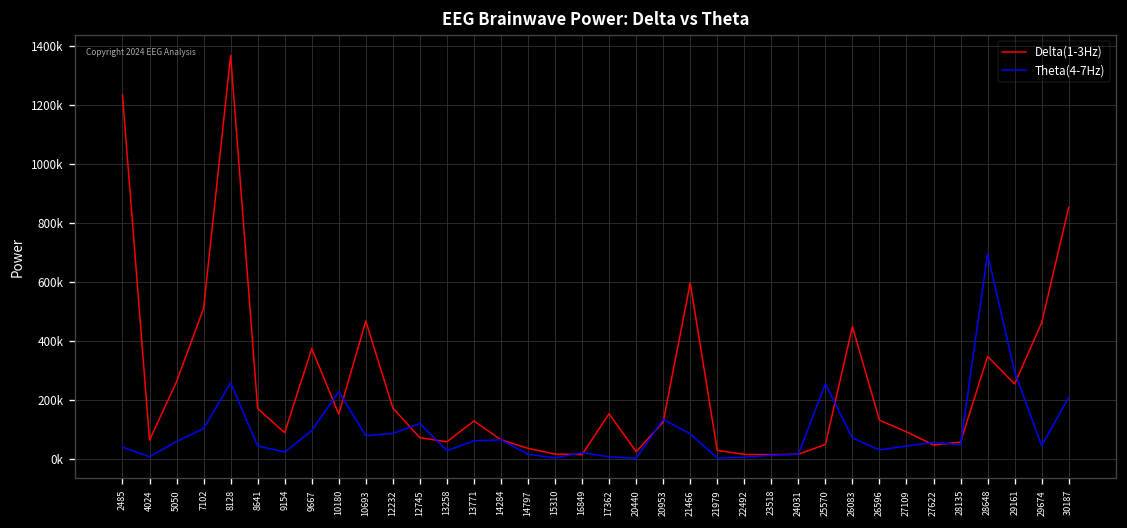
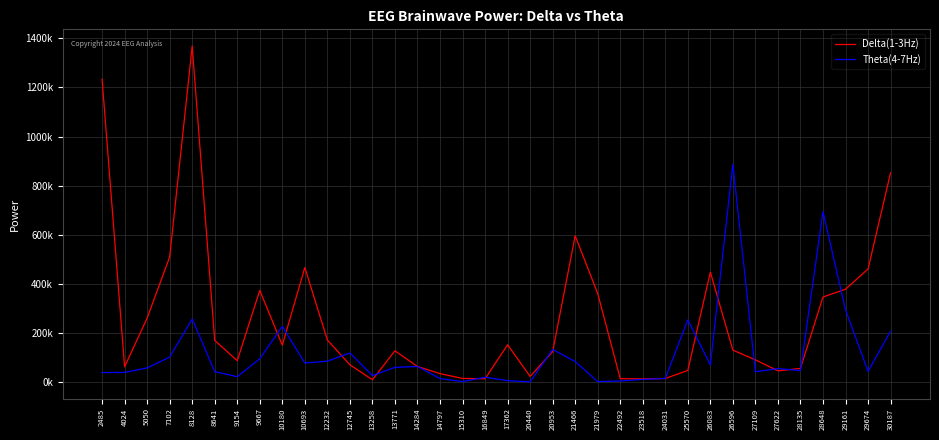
  {
    "Delta(1-3Hz)": {
      "2485": 1230000,
      "4024": 60000,
      "5050": 260000,
      "7102": 510000,
      "8128": 1370000,
      "8641": 170000,
      "9154": 90000,
      "9667": 370000,
      "10180": 150000,
      "10693": 470000,
      "12232": 170000,
      "12745": 70000,
-     "13258": 60000,
+     "13258": 10000,
      "13771": 130000,
      "14797": 40000,
      "15310": 20000,
      "17362": 150000,
      "20440": 20000,
      "21466": 600000,
-     "21979": 30000,
+     "21979": 360000,
      "25570": 50000,
      "26083": 450000,
      "26596": 130000,
      "27109": 90000,
      "28648": 350000,
-     "29161": 250000,
+     "29161": 380000,
      "29674": 460000,
      "30187": 850000
    },
    "Theta(4-7Hz)": {
      "2485": 40000,
-     "4024": 10000,
+     "4024": 40000,
      "5050": 60000,
      "7102": 100000,
      "8128": 260000,
      "8641": 40000,
      "9154": 20000,
      "9667": 100000,
      "10180": 230000,
      "10693": 80000,
      "12232": 90000,
      "12745": 120000,
      "13258": 30000,
      "13771": 60000,
      "14797": 20000,
      "15310": 0,
      "17362": 10000,
      "20440": 0,
      "21466": 80000,
      "21979": 0,
      "25570": 250000,
      "26083": 70000,
-     "26596": 30000,
+     "26596": 890000,
      "27109": 40000,
      "28648": 690000,
      "29161": 300000,
      "29674": 40000,
      "30187": 210000
    }
  }
